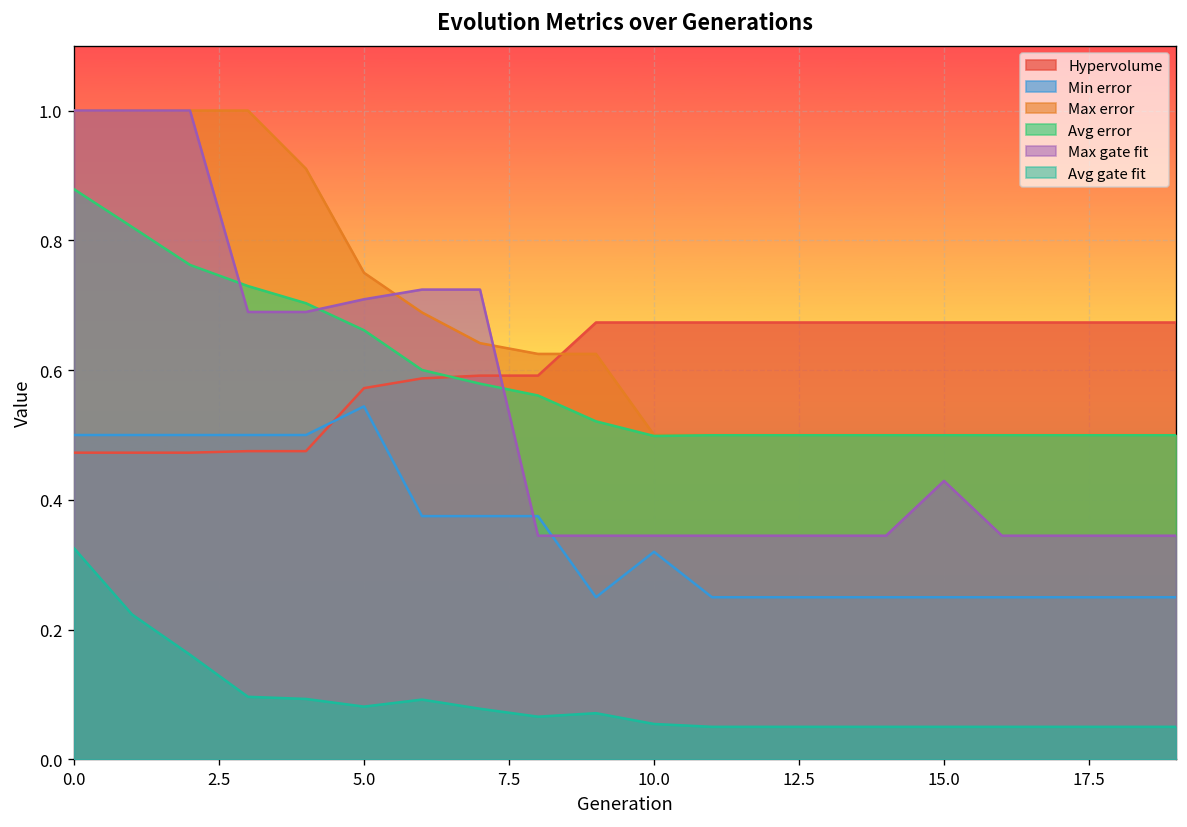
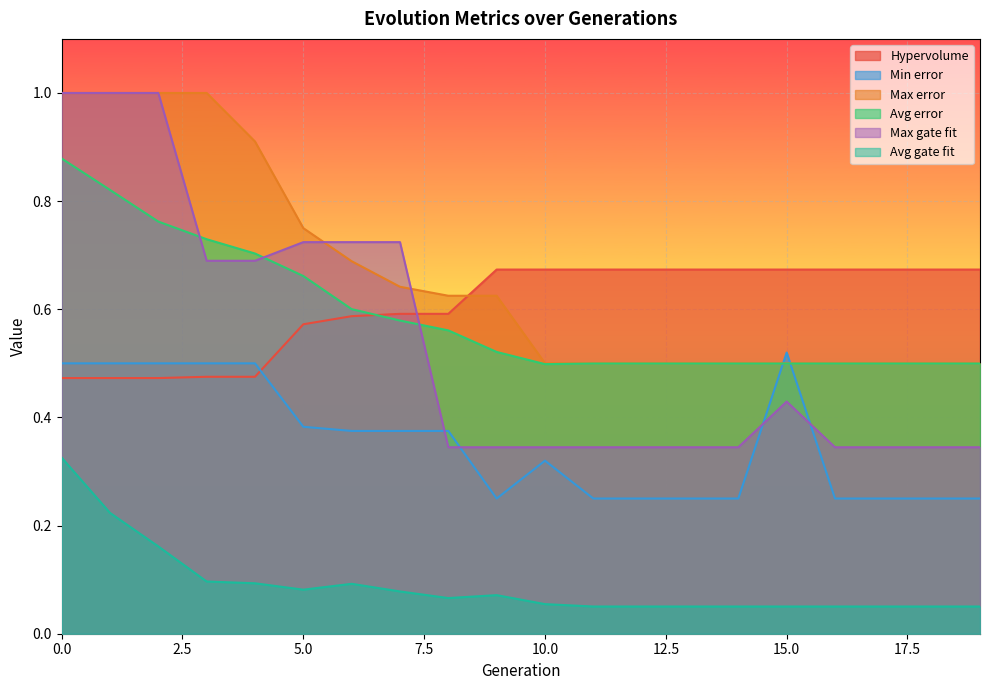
  {
    "Min error": {
      "0.0": 0.50,
-     "5.0": 0.54,
+     "5.0": 0.38,
      "10.0": 0.32,
-     "15.0": 0.25
+     "15.0": 0.52
    },
    "Max gate fit": {
-     "5.0": 0.71,
+     "5.0": 0.72,
      "10.0": 0.34,
      "15.0": 0.43
    }
  }
